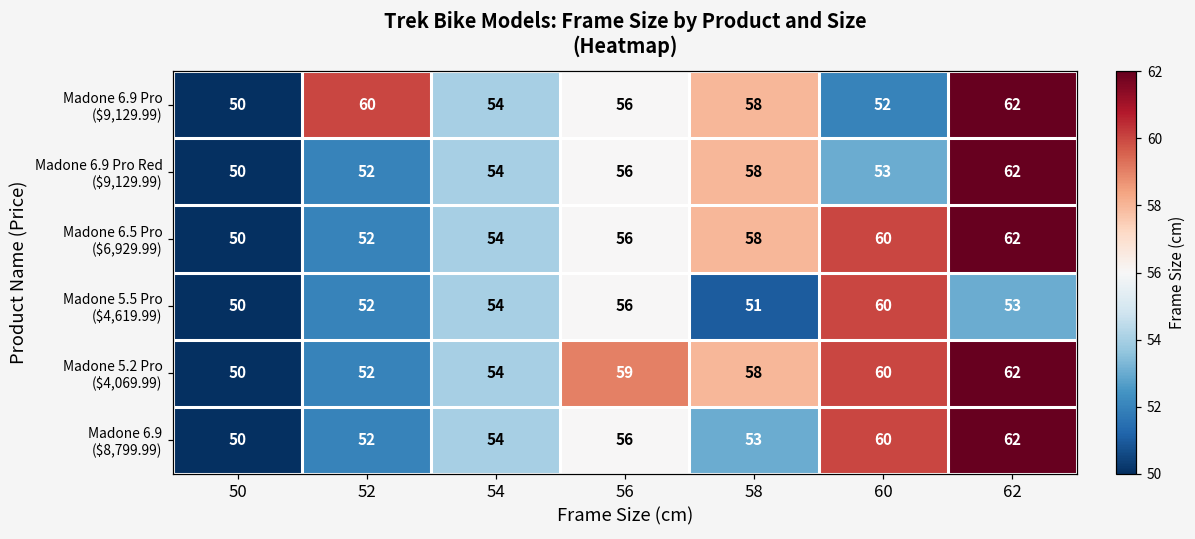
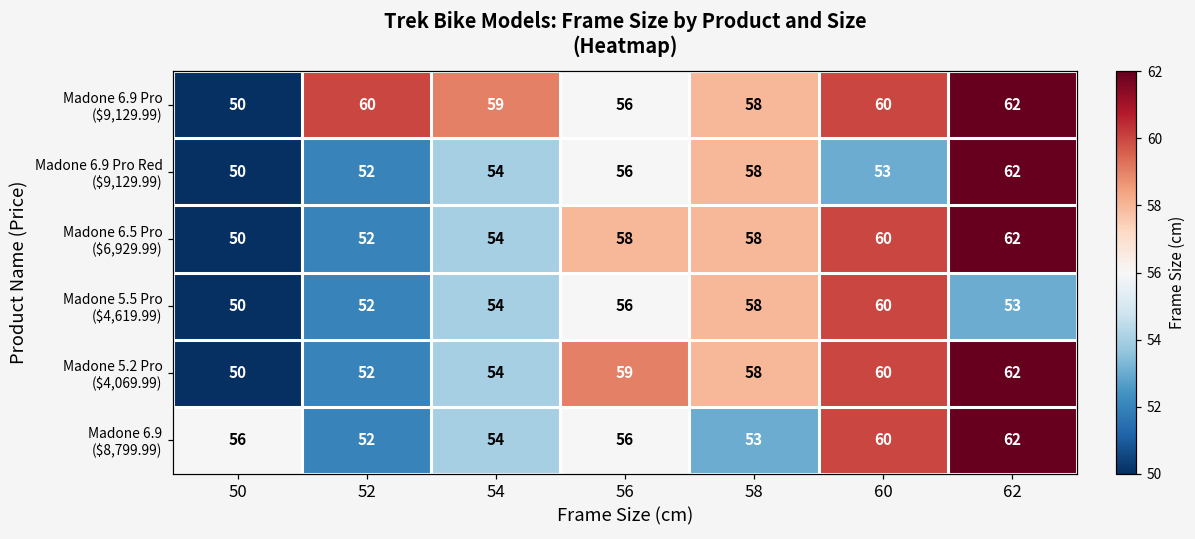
  {
    "Madone 6.9 Pro ($9,129.99)": {
      "50": 50,
      "52": 60,
-     "54": 54,
+     "54": 59,
      "56": 56,
      "58": 58,
-     "60": 52,
+     "60": 60,
      "62": 62
    },
    "Madone 6.9 Pro Red ($9,129.99)": {
      "50": 50,
      "52": 52,
      "54": 54,
      "56": 56,
      "58": 58,
      "60": 53,
      "62": 62
    },
    "Madone 6.5 Pro ($6,929.99)": {
      "50": 50,
      "52": 52,
      "54": 54,
-     "56": 56,
+     "56": 58,
      "58": 58,
      "60": 60,
      "62": 62
    },
    "Madone 5.5 Pro ($4,619.99)": {
      "50": 50,
      "52": 52,
      "54": 54,
      "56": 56,
-     "58": 51,
+     "58": 58,
      "60": 60,
      "62": 53
    },
    "Madone 5.2 Pro ($4,069.99)": {
      "50": 50,
      "52": 52,
      "54": 54,
      "56": 59,
      "58": 58,
      "60": 60,
      "62": 62
    },
    "Madone 6.9 ($8,799.99)": {
-     "50": 50,
+     "50": 56,
      "52": 52,
      "54": 54,
      "56": 56,
      "58": 53,
      "60": 60,
      "62": 62
    }
  }
